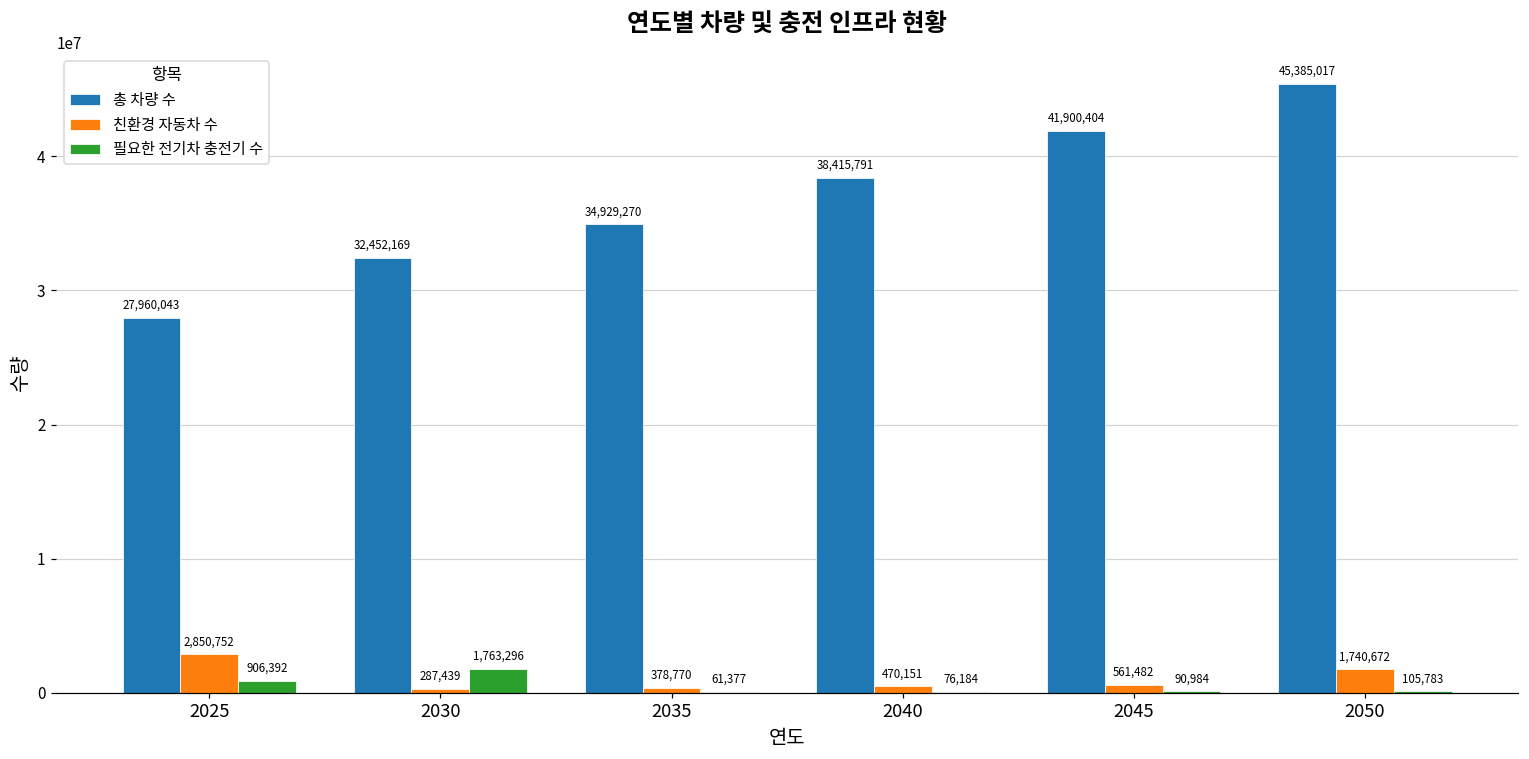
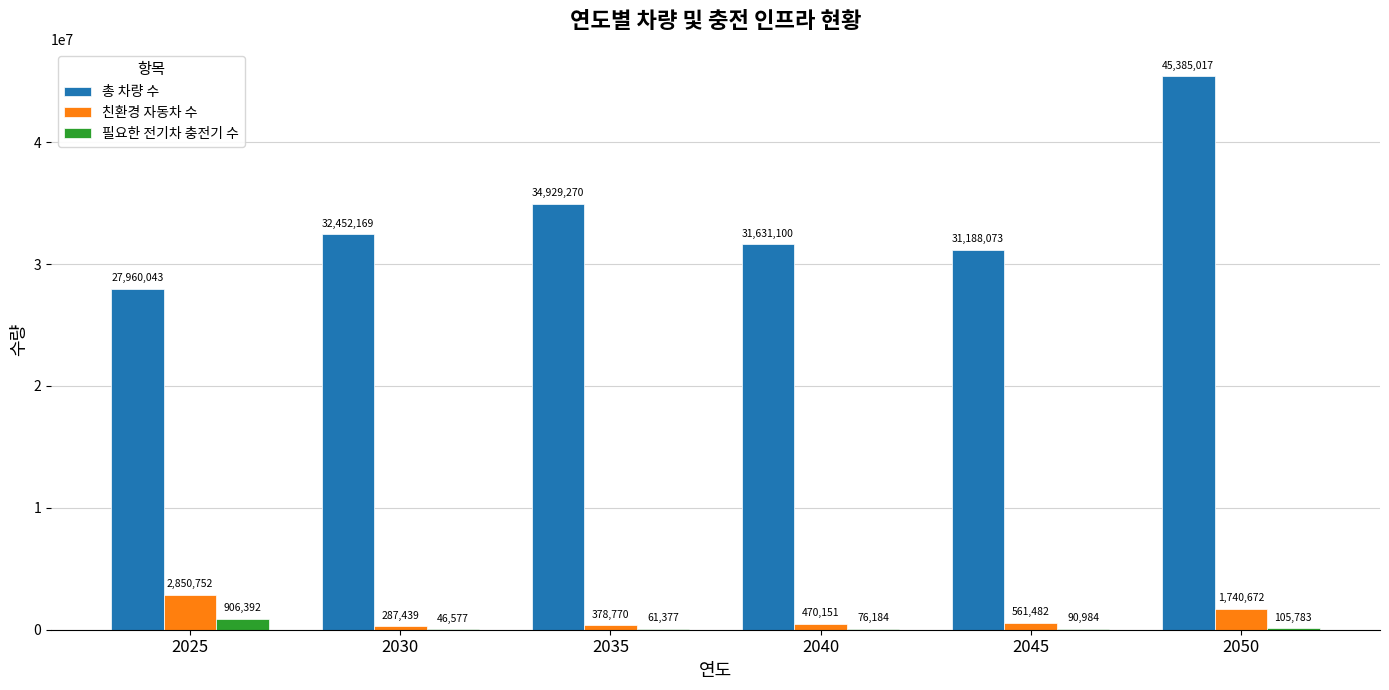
  {
    "총 차량 수": {
      "2025": "27,960,043",
      "2030": "32,452,169",
      "2035": "34,929,270",
-     "2040": "38,415,791",
-     "2045": "41,900,404",
+     "2040": "31,631,100",
+     "2045": "31,188,073",
      "2050": "45,385,017"
    },
    "친환경 자동차 수": {
      "2025": "2,850,752",
      "2030": "287,439",
      "2035": "378,770",
      "2040": "470,151",
      "2045": "561,482",
      "2050": "1,740,672"
    },
    "필요한 전기차 충전기 수": {
      "2025": "906,392",
-     "2030": "1,763,296",
+     "2030": "46,577",
      "2035": "61,377",
      "2040": "76,184",
      "2045": "90,984",
      "2050": "105,783"
    }
  }
